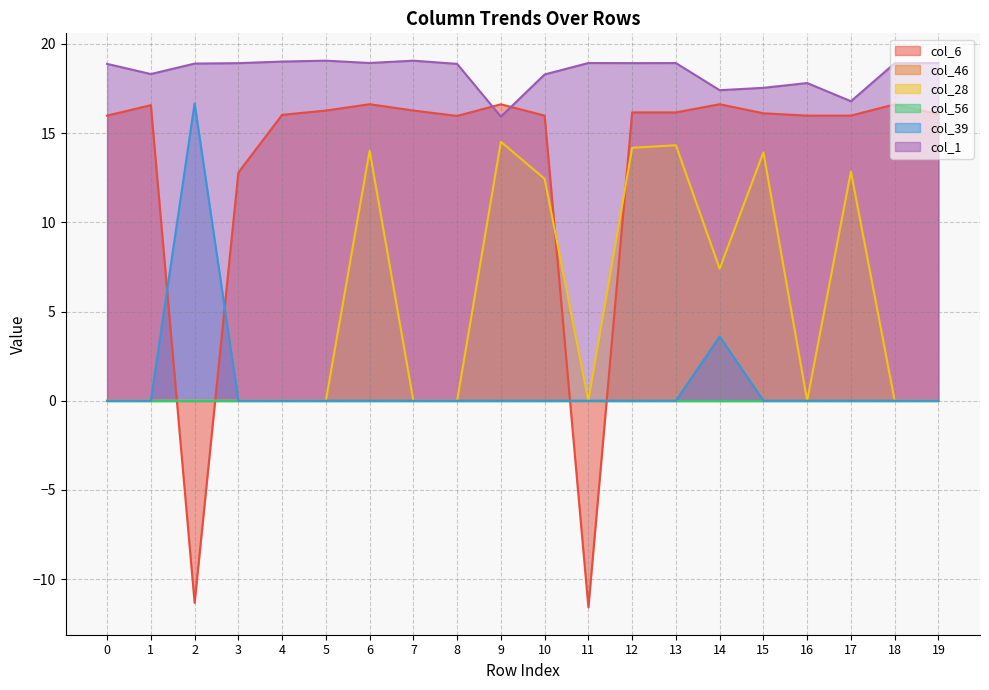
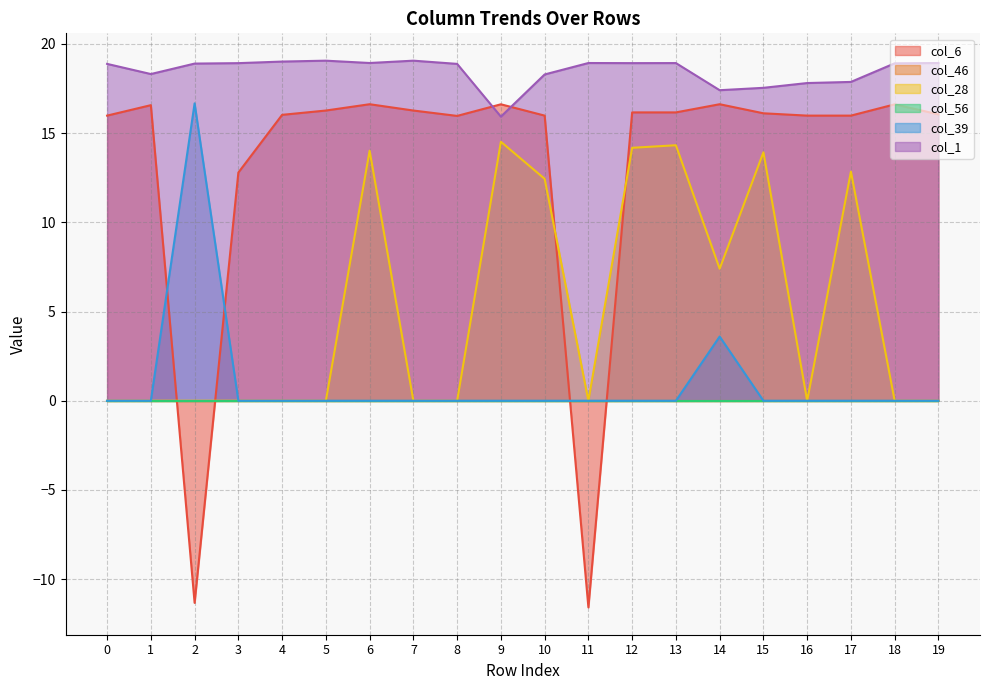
  {
    "col_56": {
      "14": 0.0
    },
    "col_28": {
      "6": 14.0,
      "9": 14.5,
      "10": 12.4,
      "12": 14.2,
      "13": 14.3,
      "14": 7.4,
      "15": 13.9,
      "17": 12.8
    },
    "col_39": {
      "2": 16.7,
      "14": 3.6
    },
    "col_1": {
      "0": 18.9,
      "1": 18.3,
      "2": 18.9,
      "3": 18.9,
      "4": 19.0,
      "5": 19.1,
      "6": 18.9,
      "7": 19.1,
      "8": 18.9,
      "9": 15.9,
      "10": 18.3,
      "11": 18.9,
      "12": 18.9,
      "13": 18.9,
      "14": 17.4,
      "15": 17.5,
      "16": 17.8,
-     "17": 16.8
+     "17": 17.9
    }
  }
